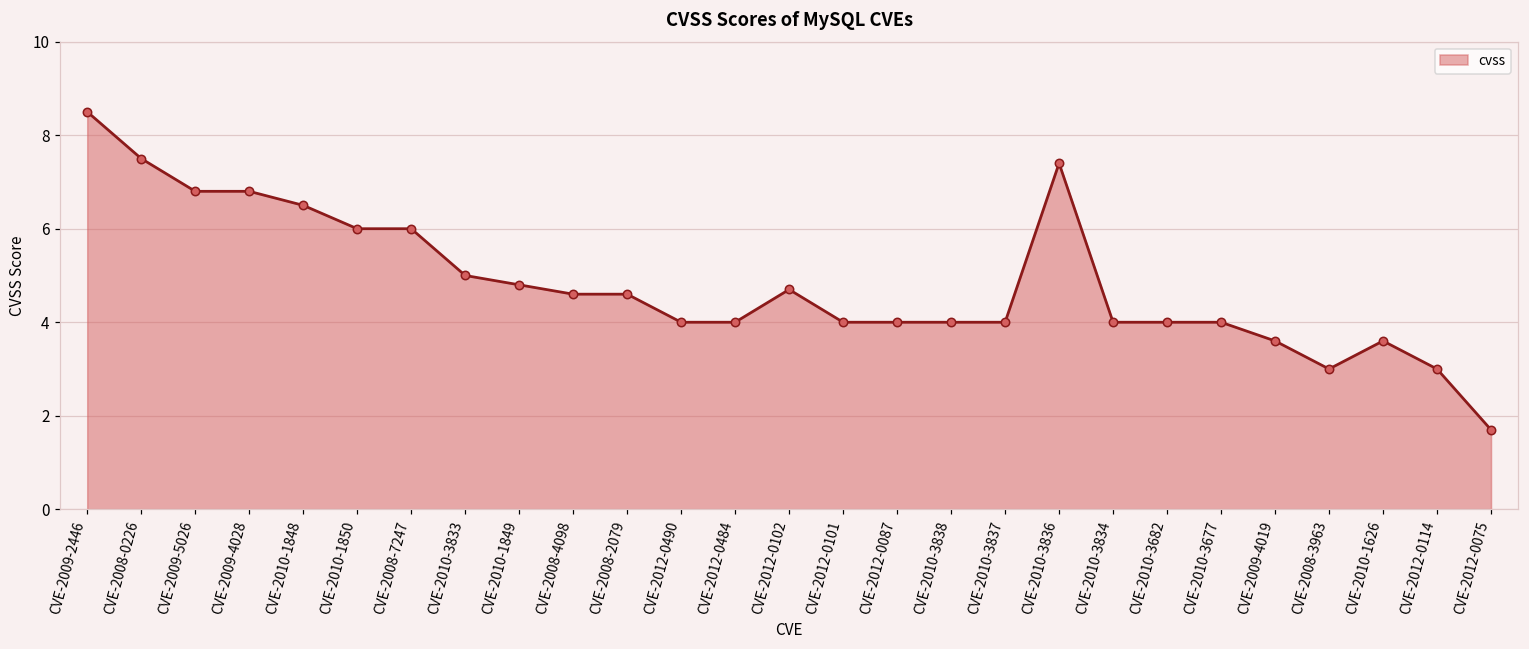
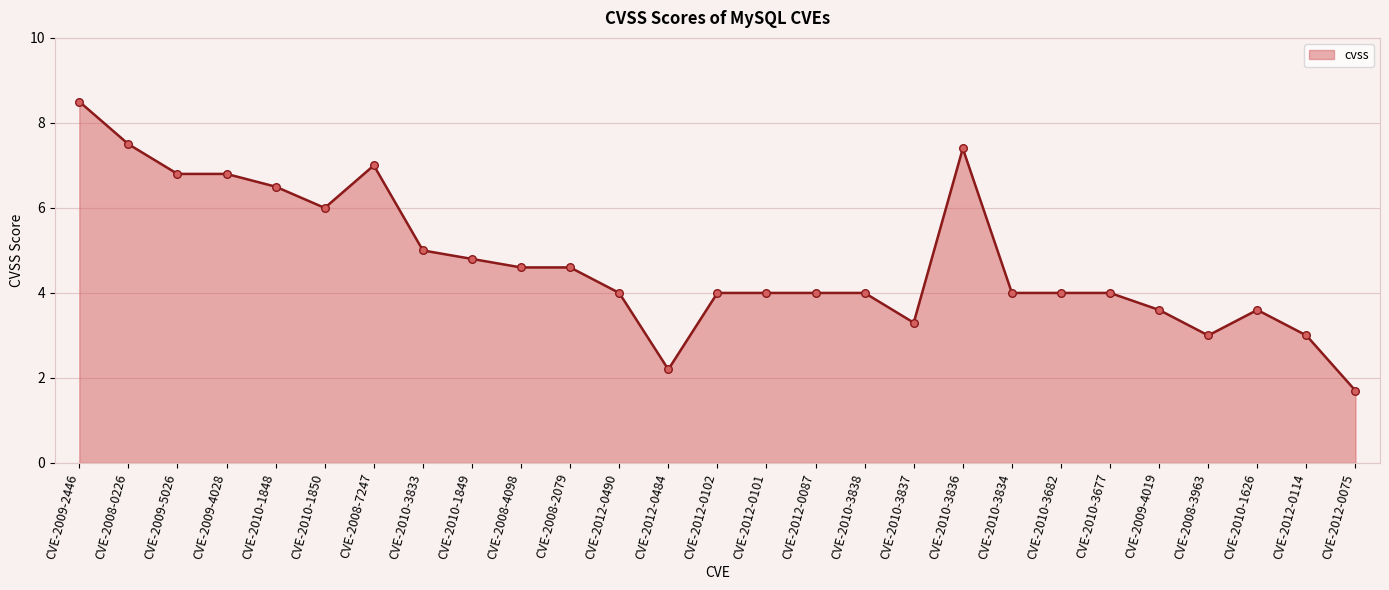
  {
    "CVE-2009-2446": 8.5,
    "CVE-2008-0226": 7.5,
    "CVE-2009-5026": 6.8,
    "CVE-2009-4028": 6.8,
    "CVE-2010-1848": 6.5,
    "CVE-2010-1850": 6.0,
-   "CVE-2008-7247": 6,
+   "CVE-2008-7247": 7,
    "CVE-2010-3833": 5.0,
    "CVE-2010-1849": 4.8,
    "CVE-2008-4098": 4.6,
    "CVE-2008-2079": 4.6,
    "CVE-2012-0490": 4.0,
-   "CVE-2012-0484": 4.0,
-   "CVE-2012-0102": 4.7,
+   "CVE-2012-0484": 2.2,
+   "CVE-2012-0102": 4.0,
    "CVE-2012-0101": 4.0,
    "CVE-2012-0087": 4.0,
    "CVE-2010-3838": 4.0,
-   "CVE-2010-3837": 4.0,
+   "CVE-2010-3837": 3.3,
    "CVE-2010-3836": 7.4,
    "CVE-2010-3834": 4.0,
    "CVE-2010-3682": 4.0,
    "CVE-2010-3677": 4.0,
    "CVE-2009-4019": 3.6,
    "CVE-2008-3963": 3.0,
    "CVE-2010-1626": 3.6,
    "CVE-2012-0114": 3.0,
    "CVE-2012-0075": 1.7
  }
